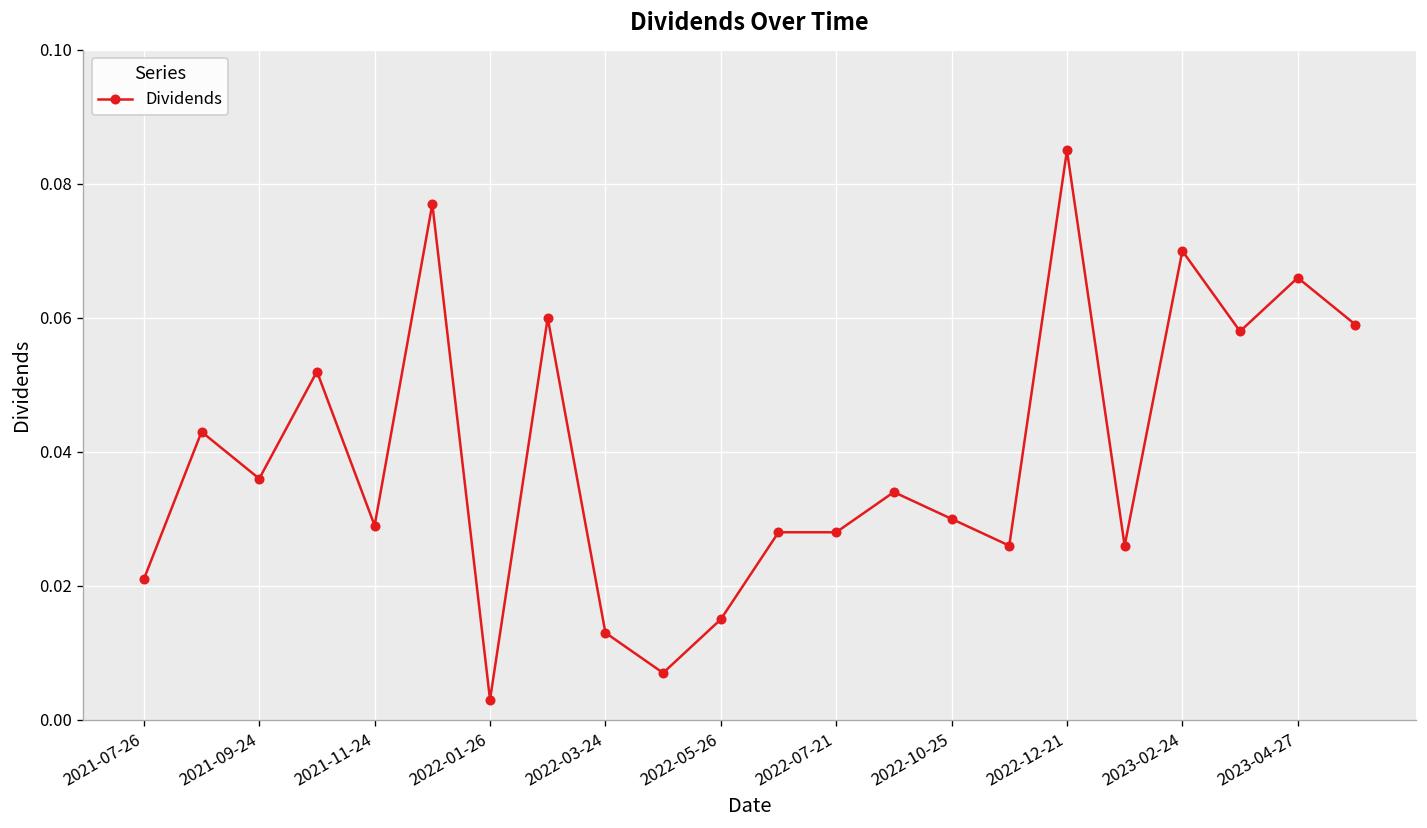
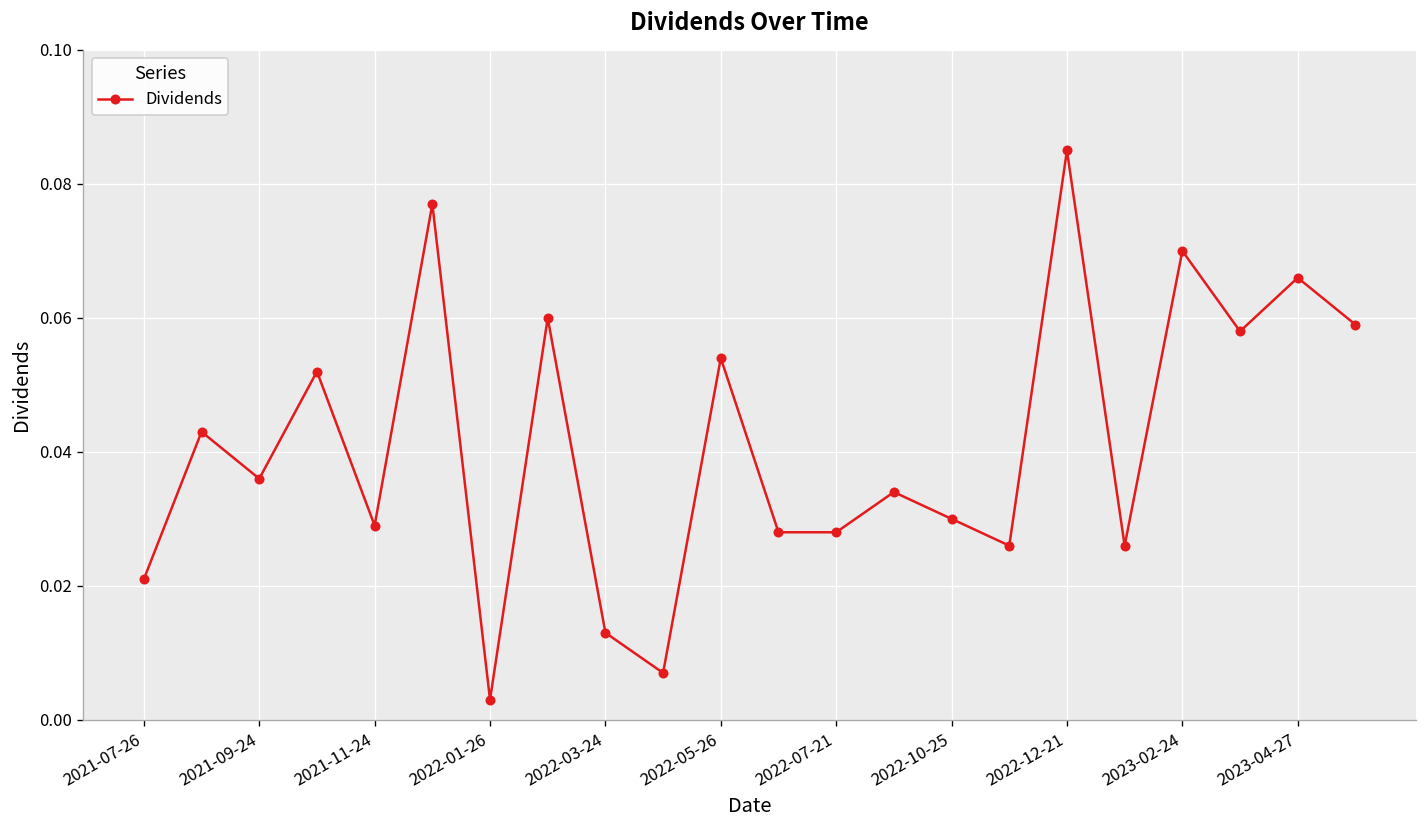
  {
    "2021-07-26": 0.021,
    "2021-09-24": 0.036,
    "2021-11-24": 0.029,
    "2022-01-26": 0.003,
    "2022-03-24": 0.013,
-   "2022-05-26": 0.015,
+   "2022-05-26": 0.054,
    "2022-07-21": 0.028,
    "2022-10-25": 0.030,
    "2022-12-21": 0.085,
    "2023-02-24": 0.070,
    "2023-04-27": 0.066
  }
